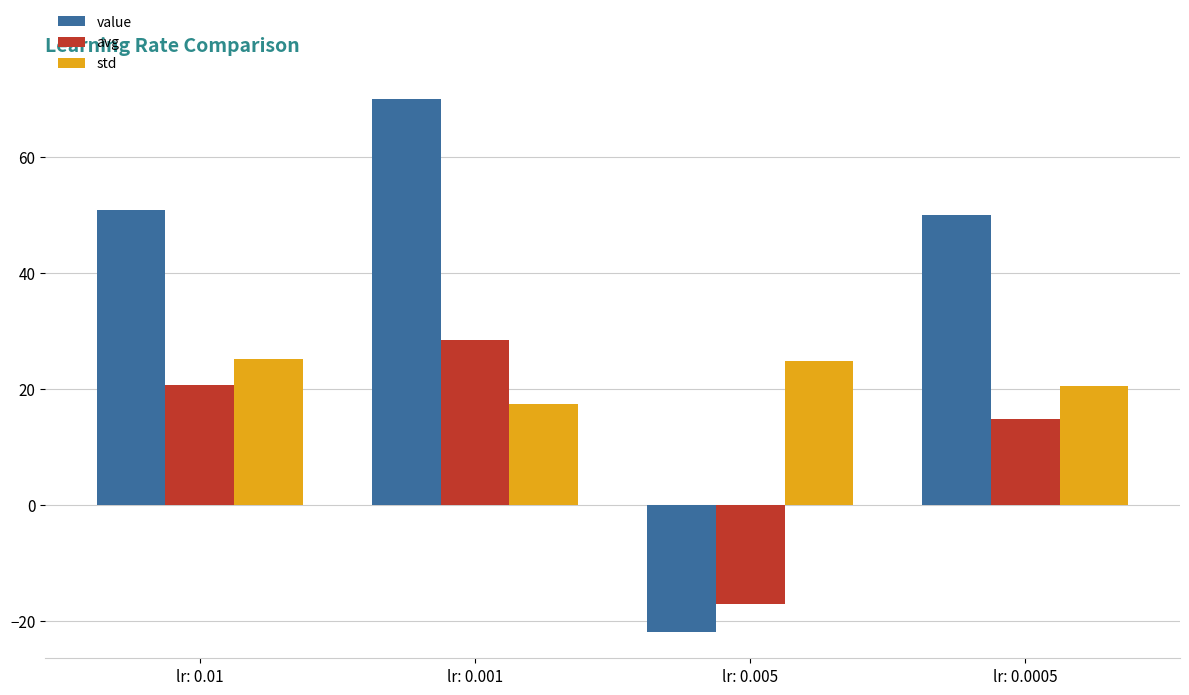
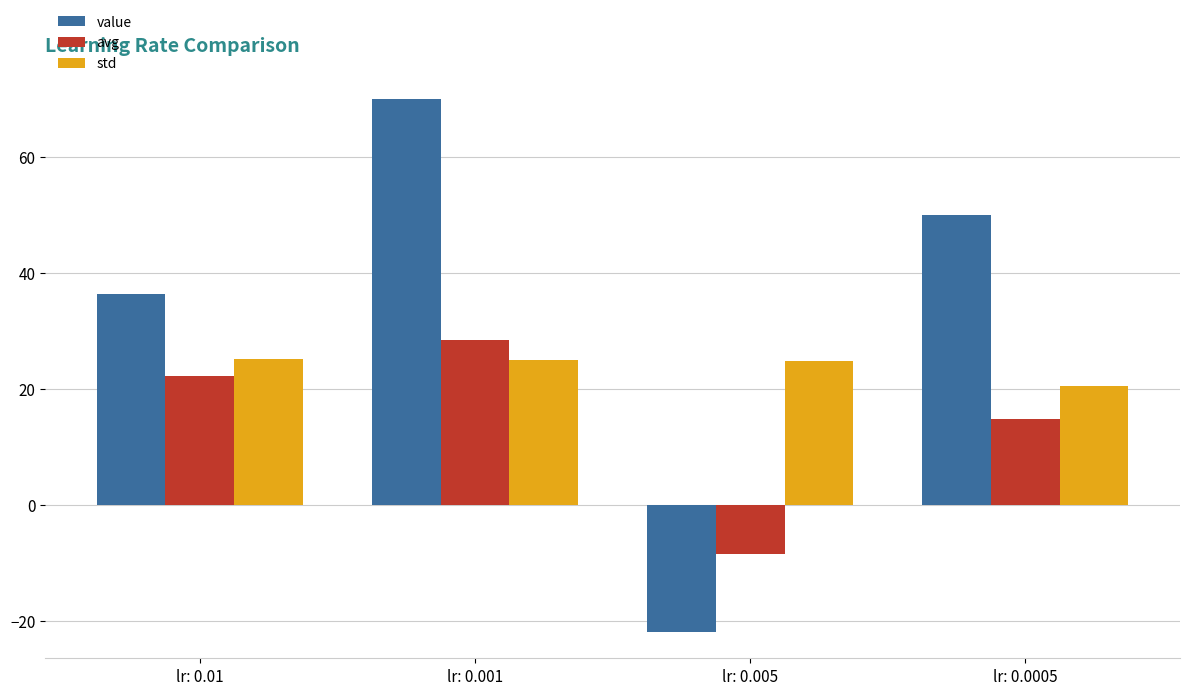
  {
    "value": {
-     "lr: 0.01": 51,
+     "lr: 0.01": 36,
      "lr: 0.001": 70,
      "lr: 0.005": -22,
      "lr: 0.0005": 50
    },
    "avg": {
-     "lr: 0.01": 21,
+     "lr: 0.01": 22,
      "lr: 0.001": 28,
-     "lr: 0.005": -17,
+     "lr: 0.005": -8,
      "lr: 0.0005": 15
    },
    "std": {
      "lr: 0.01": 25,
-     "lr: 0.001": 17,
+     "lr: 0.001": 25,
      "lr: 0.005": 25,
      "lr: 0.0005": 20
    }
  }
